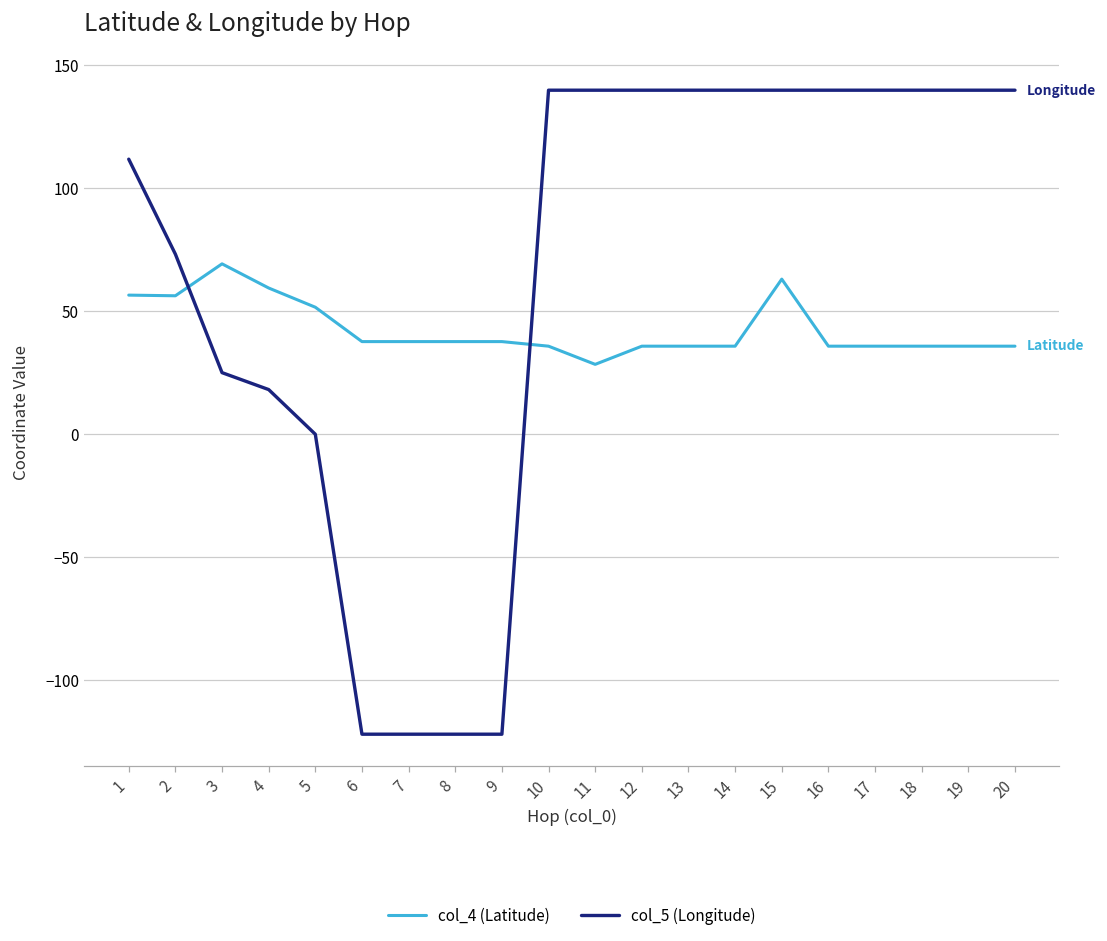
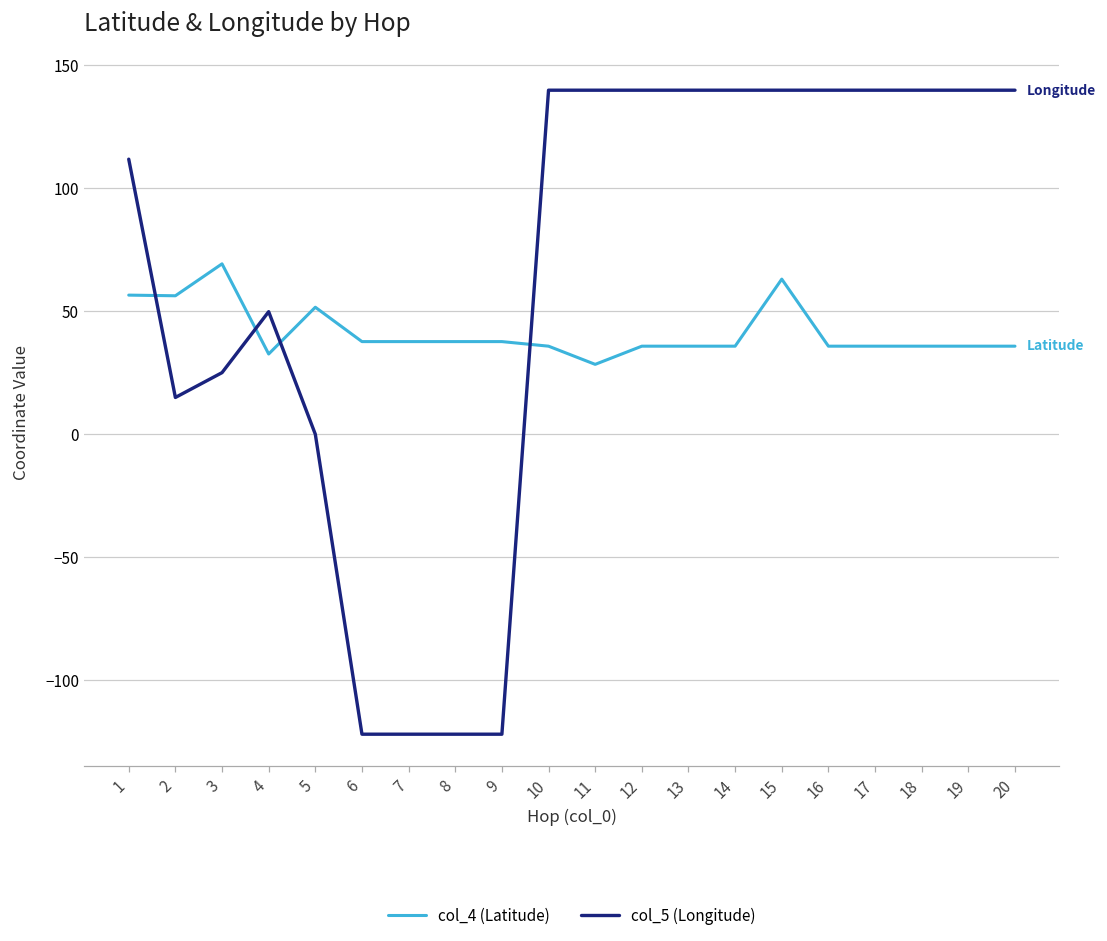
  {
    "col_4 (Latitude)": {
      "1": 56,
      "2": 56,
      "3": 69,
-     "4": 59,
+     "4": 33,
      "5": 52,
      "6": 38,
      "7": 38,
      "8": 38,
      "9": 38,
      "10": 36,
      "11": 28,
      "12": 36,
      "13": 36,
      "14": 36,
      "15": 63,
      "16": 36,
      "17": 36,
      "18": 36,
      "19": 36,
      "20": 36
    },
    "col_5 (Longitude)": {
      "1": 112,
-     "2": 73,
+     "2": 15,
      "3": 25,
-     "4": 18,
+     "4": 50,
      "5": 0,
      "6": -122,
      "7": -122,
      "8": -122,
      "9": -122,
      "10": 140,
      "11": 140,
      "12": 140,
      "13": 140,
      "14": 140,
      "15": 140,
      "16": 140,
      "17": 140,
      "18": 140,
      "19": 140,
      "20": 140
    }
  }
